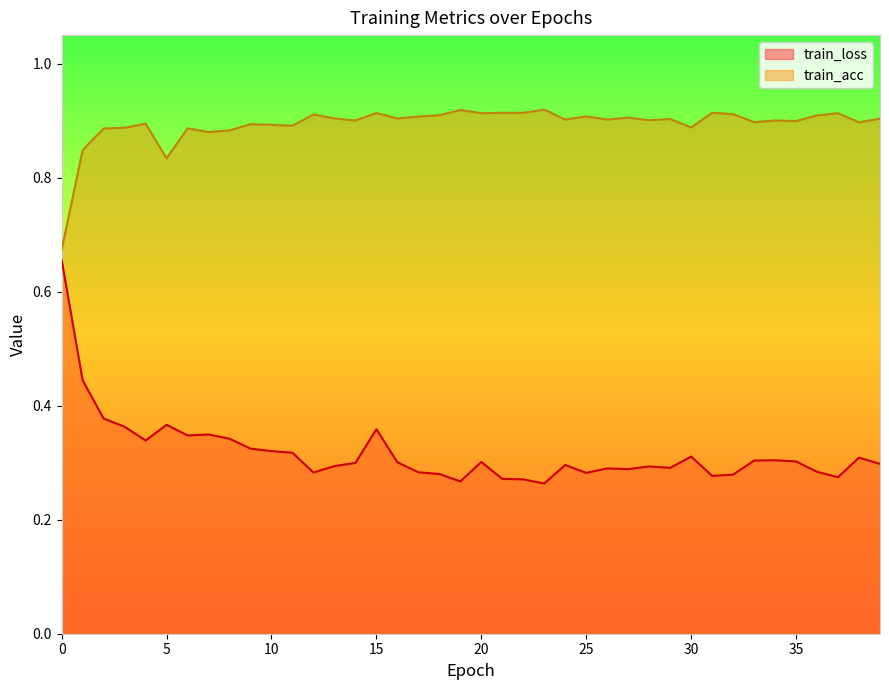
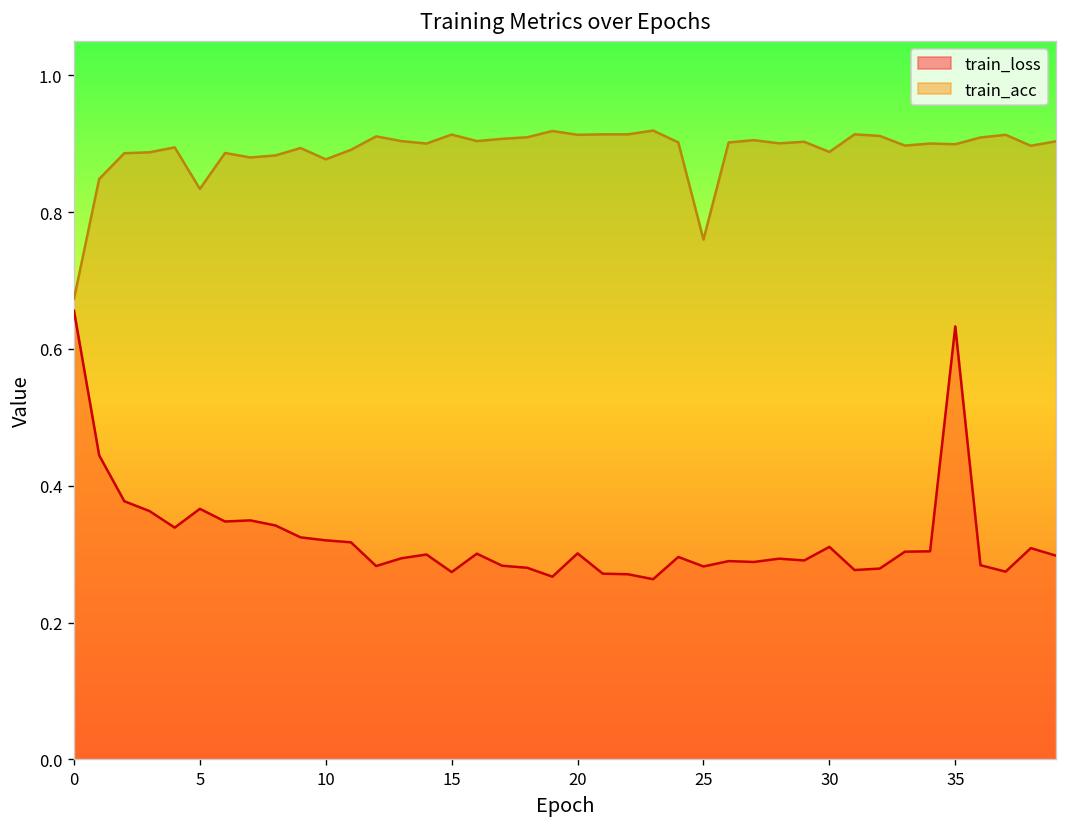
  {
    "train_loss": {
      "0": 0.66,
      "5": 0.37,
      "10": 0.32,
-     "15": 0.36,
+     "15": 0.27,
      "20": 0.30,
      "25": 0.28,
      "30": 0.31,
-     "35": 0.30
+     "35": 0.63
    },
    "train_acc": {
      "0": 0.67,
      "5": 0.83,
-     "10": 0.89,
+     "10": 0.88,
      "15": 0.91,
      "20": 0.91,
-     "25": 0.91,
+     "25": 0.76,
      "30": 0.89,
      "35": 0.90
    }
  }
